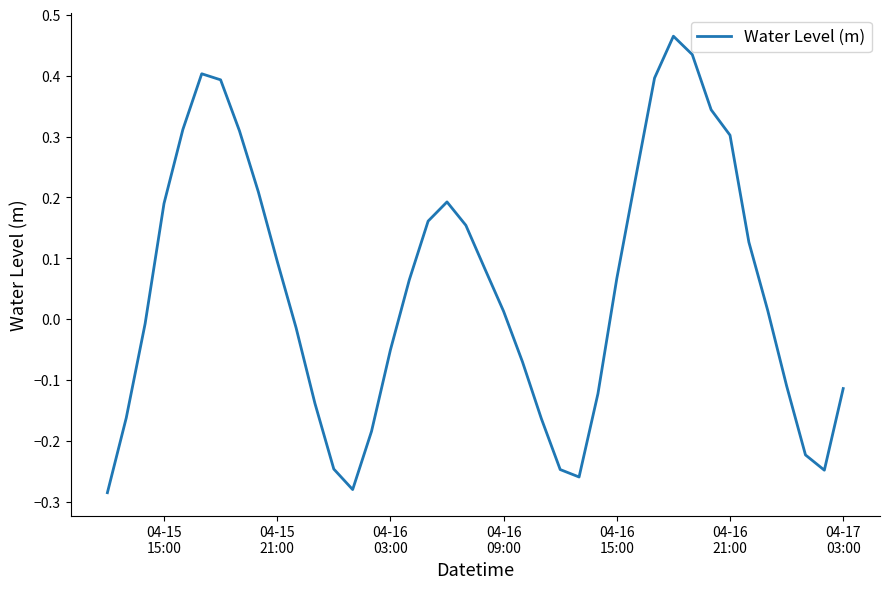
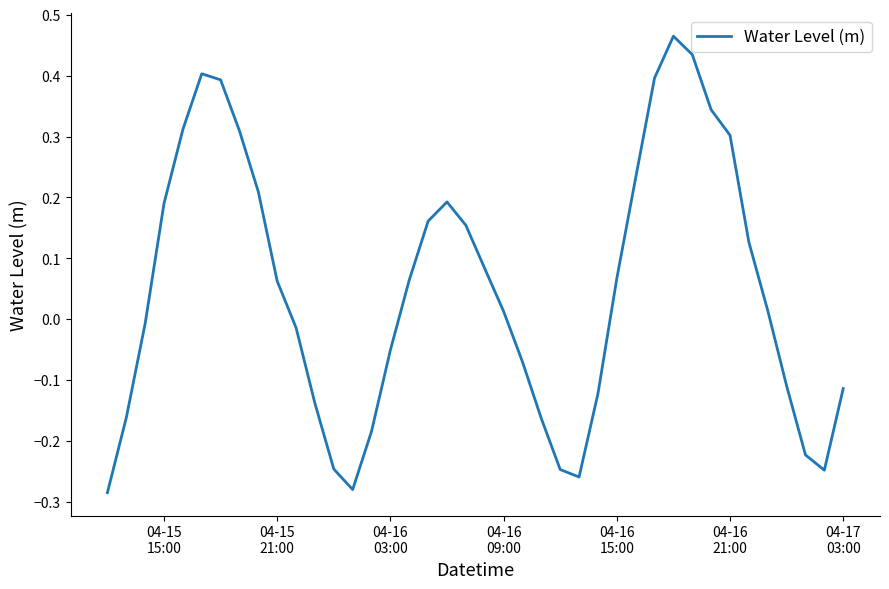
  {
    "04-15 15:00": 0.19,
-   "04-15 21:00": 0.10,
+   "04-15 21:00": 0.06,
    "04-16 03:00": -0.05,
    "04-16 09:00": 0.01,
    "04-16 15:00": 0.07,
    "04-16 21:00": 0.30,
    "04-17 03:00": -0.11
  }
